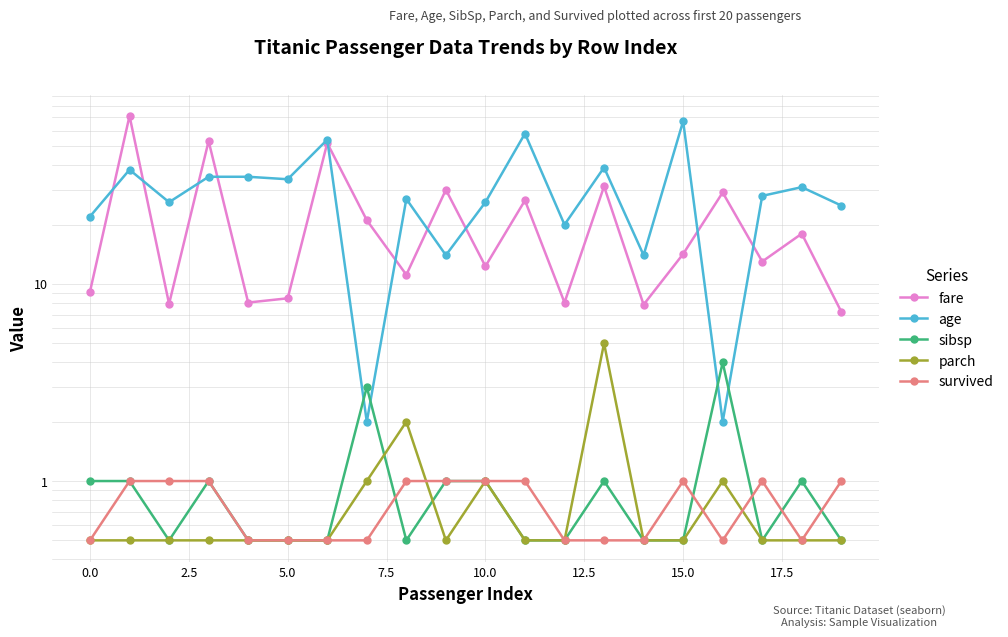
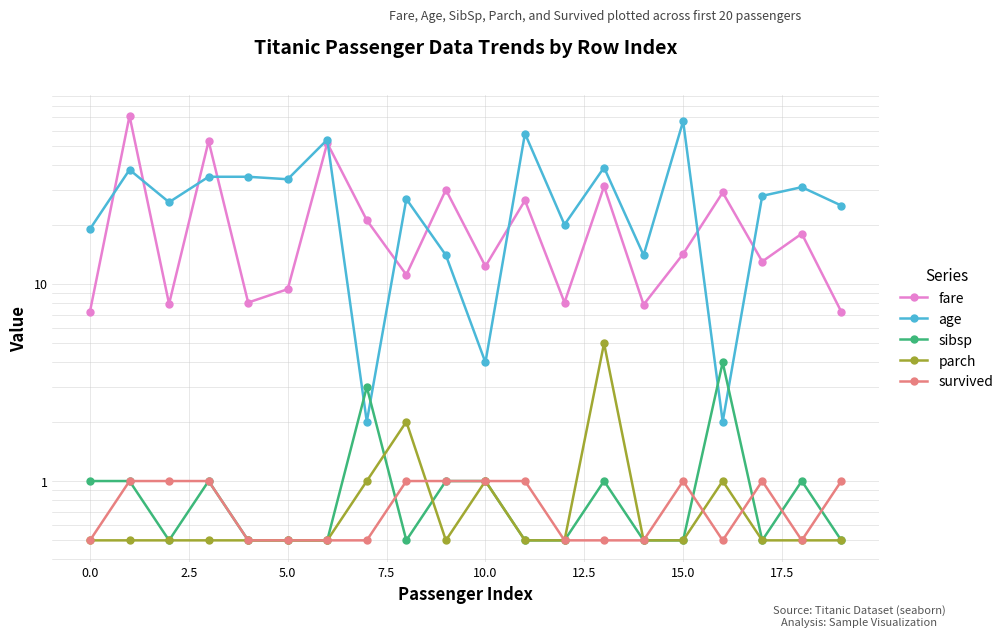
  {
    "fare": {
-     "0.0": 9,
-     "5.0": 8.5,
+     "0.0": 7.3,
+     "5.0": 9,
      "10.0": 12,
      "15.0": 14
    },
    "age": {
-     "0.0": 22,
+     "0.0": 19,
      "5.0": 34,
-     "10.0": 26,
+     "10.0": 4,
      "15.0": 67
    },
    "sibsp": {
      "0.0": 1.0
    },
    "survived": {
      "15.0": 1.0
    }
  }
